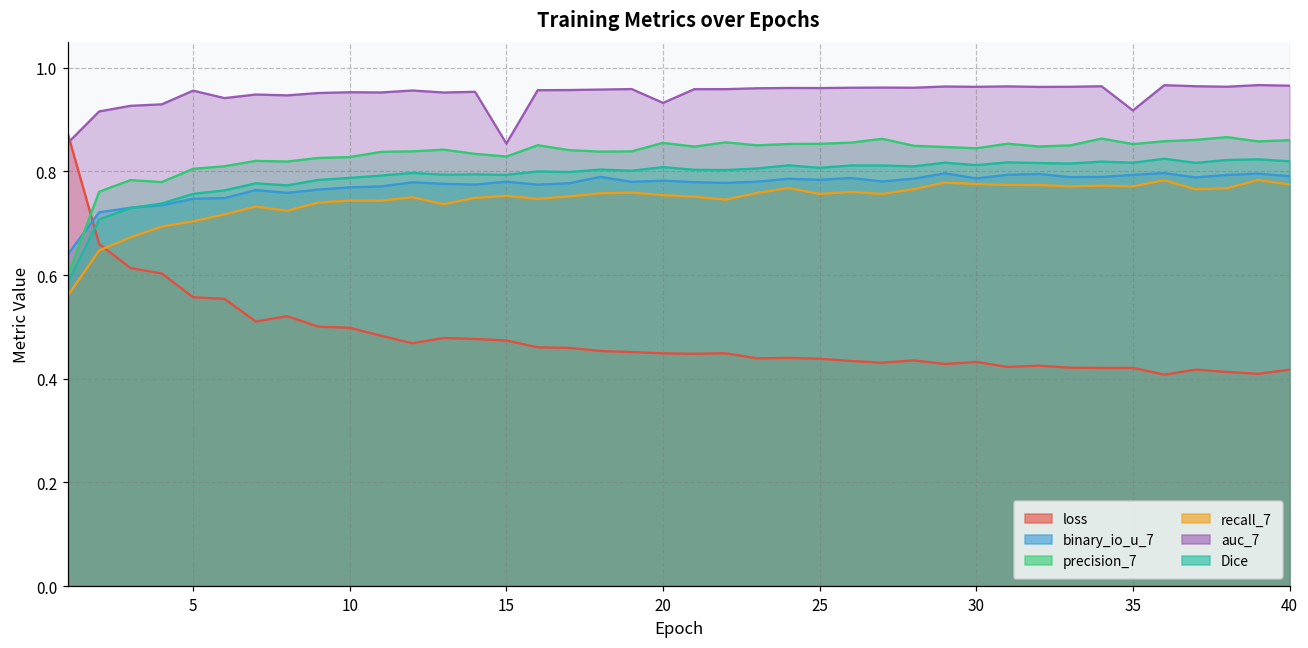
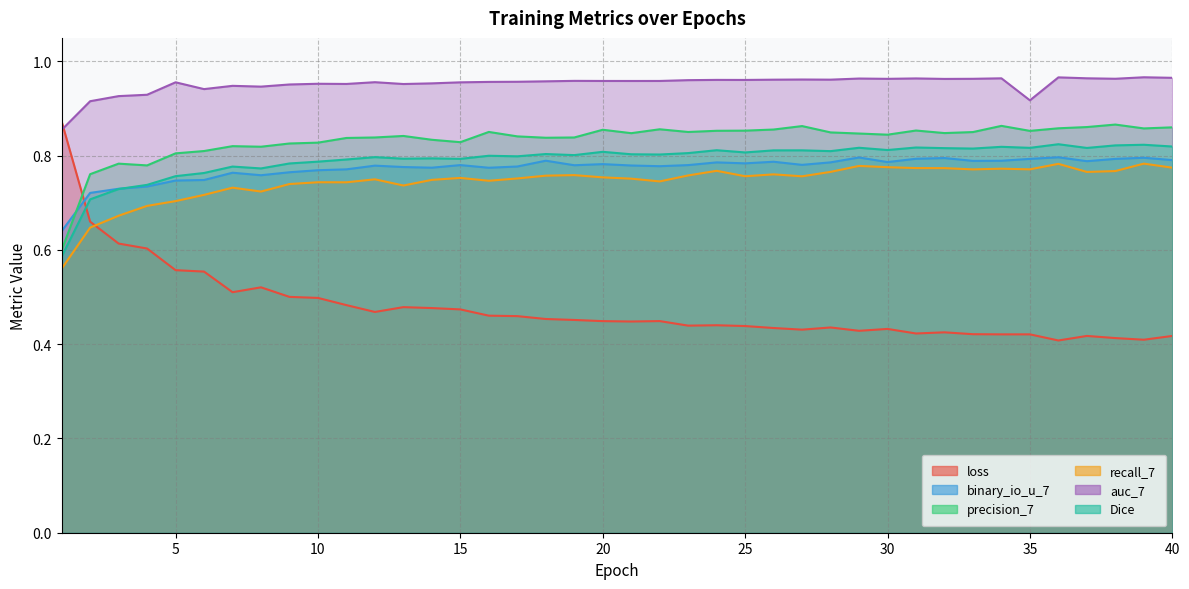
  {
    "auc_7": {
      "5": 0.96,
      "10": 0.95,
-     "15": 0.85,
-     "20": 0.93,
+     "15": 0.96,
+     "20": 0.96,
      "25": 0.96,
      "30": 0.96,
      "35": 0.92,
      "40": 0.97
    }
  }
